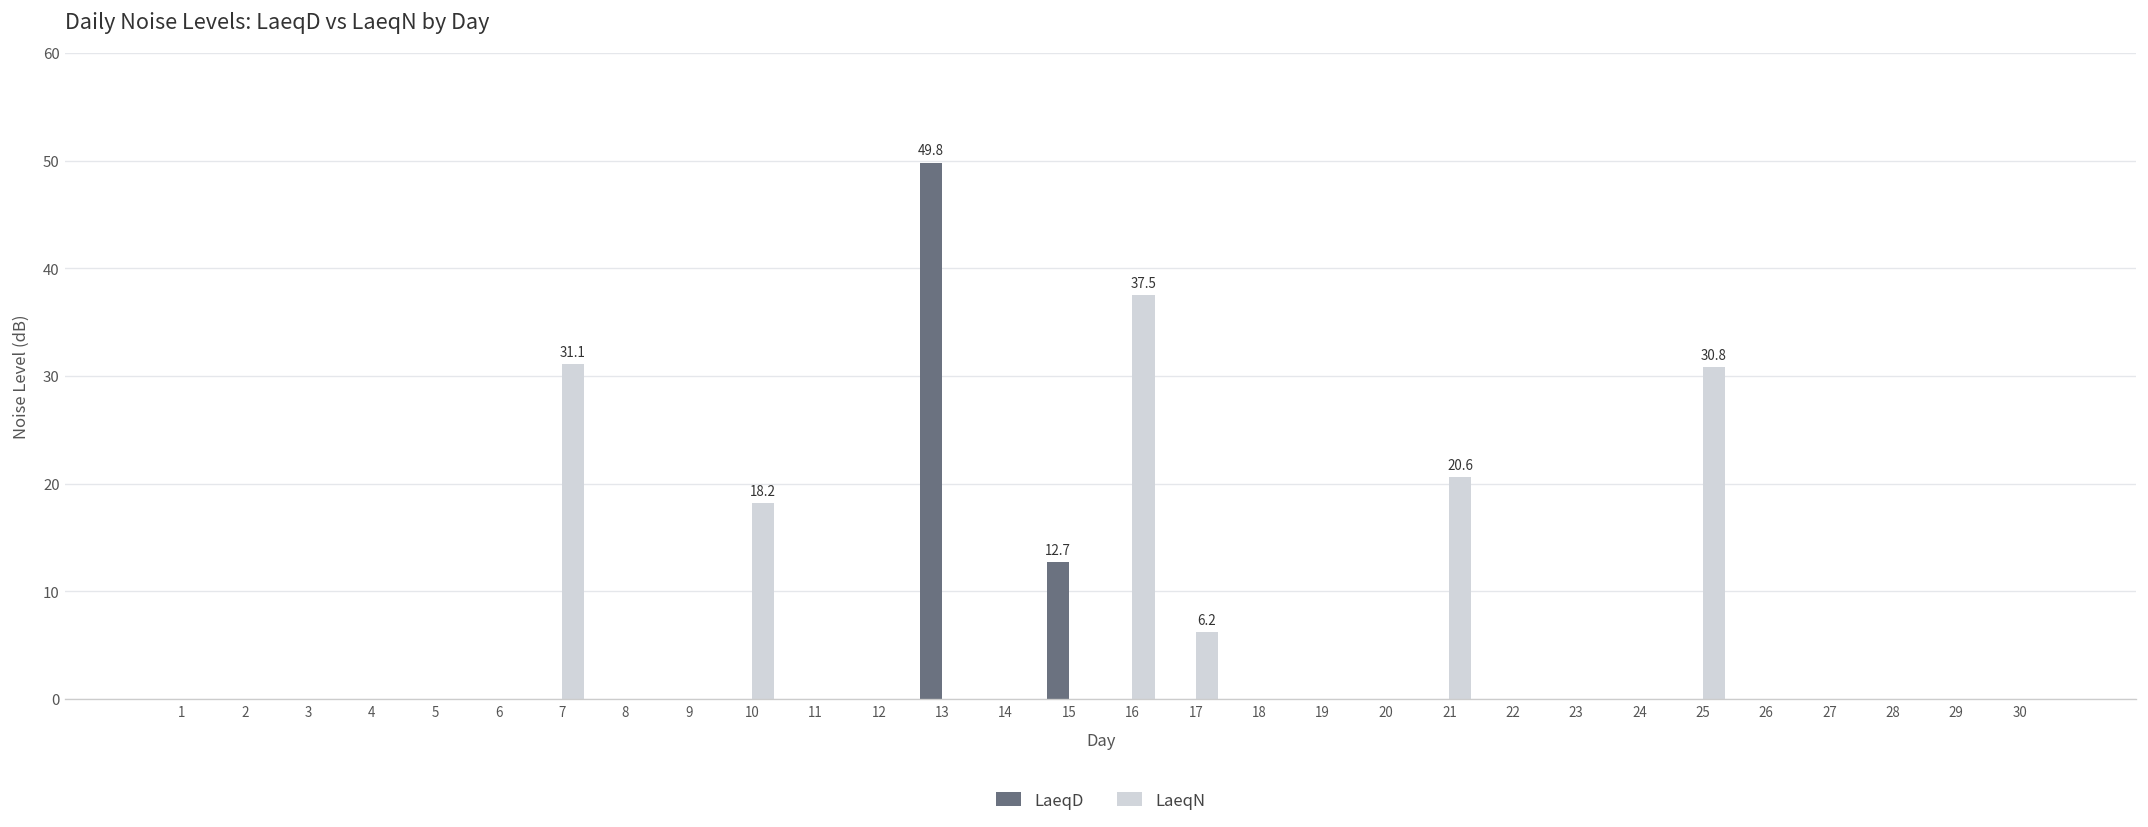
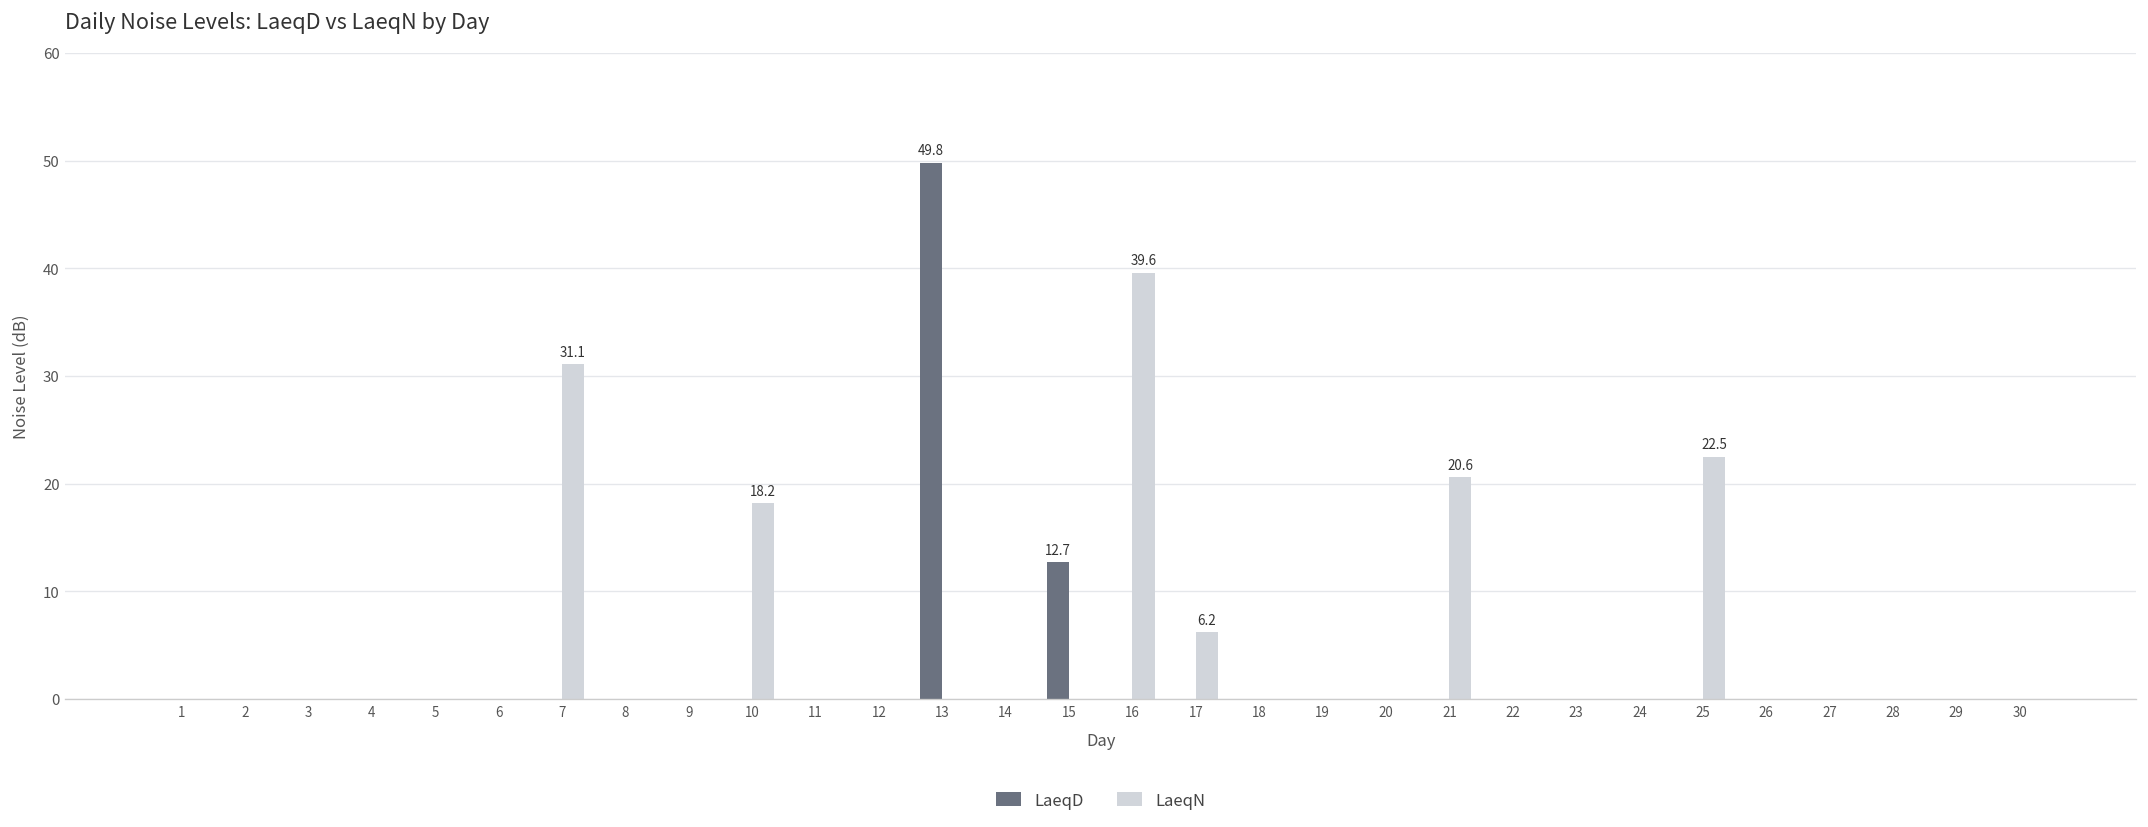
  {
    "LaeqD": {
      "13": 49.8,
      "15": 12.7
    },
    "LaeqN": {
      "7": 31.1,
      "10": 18.2,
-     "16": 37.5,
+     "16": 39.6,
      "17": 6.2,
      "21": 20.6,
-     "25": 30.8
+     "25": 22.5
    }
  }
